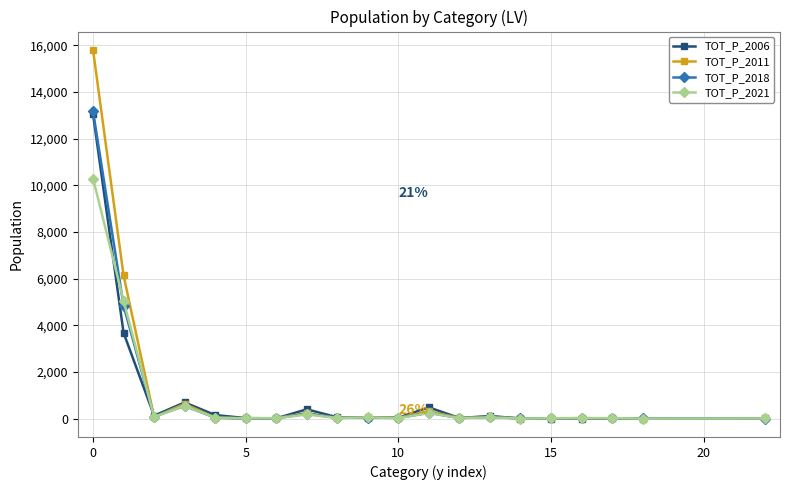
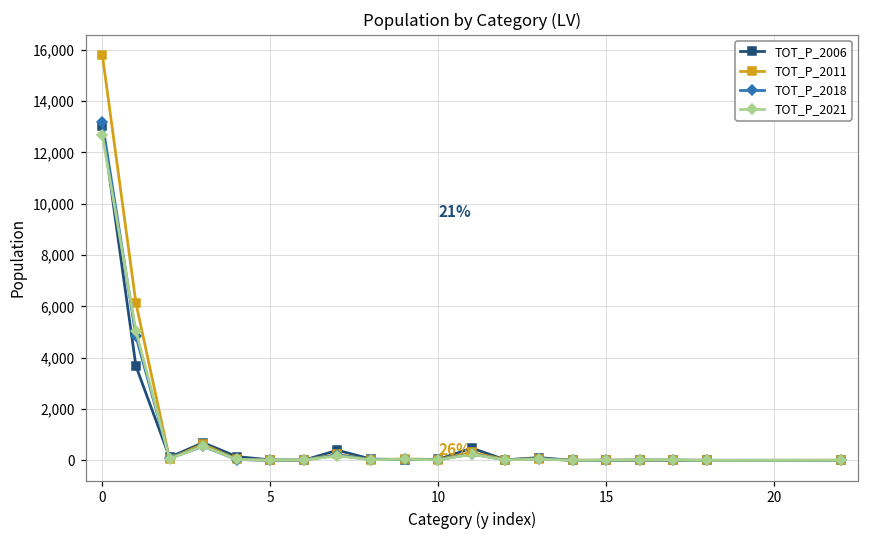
  {
    "TOT_P_2006": {
      "0": "13,000"
    },
    "TOT_P_2011": {
      "0": "15,800"
    },
    "TOT_P_2018": {
      "0": "13,200"
    },
    "TOT_P_2021": {
-     "0": "10,300"
+     "0": "12,700"
    }
  }
